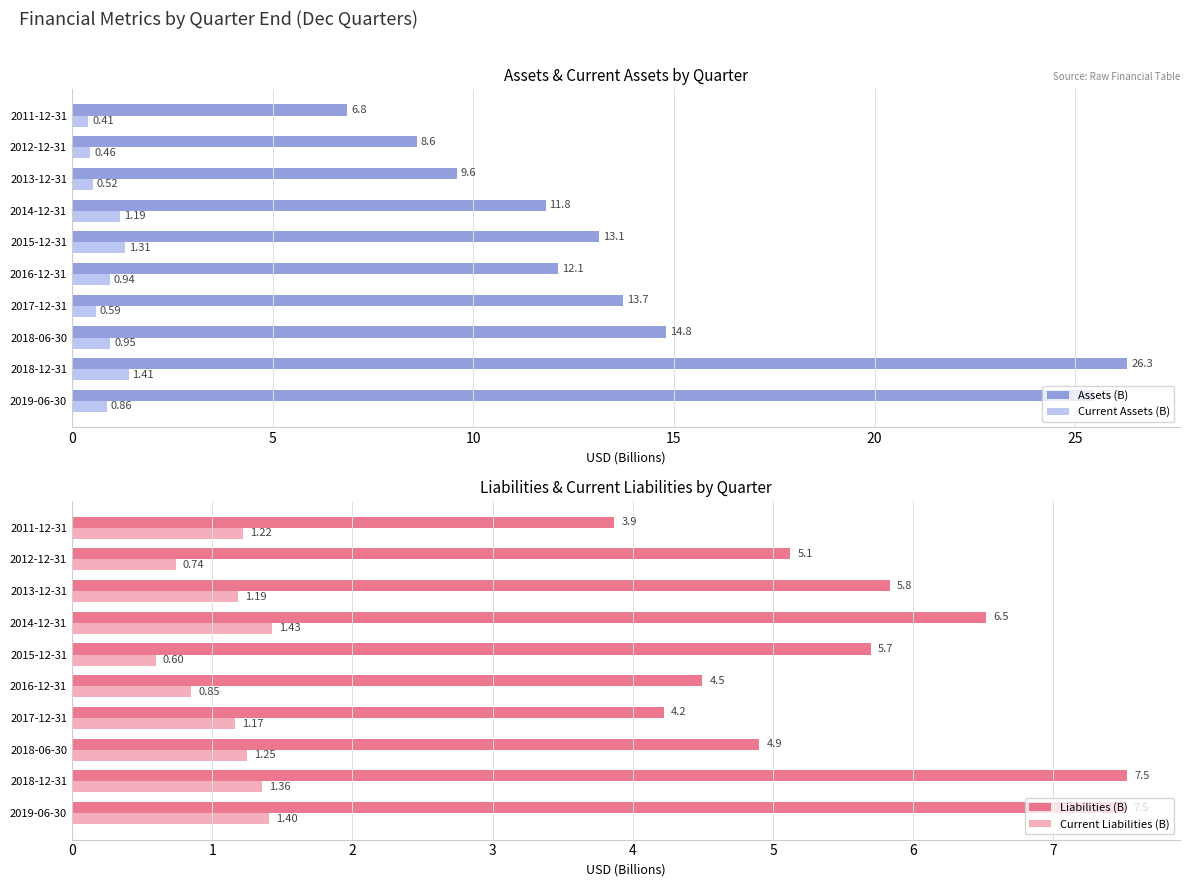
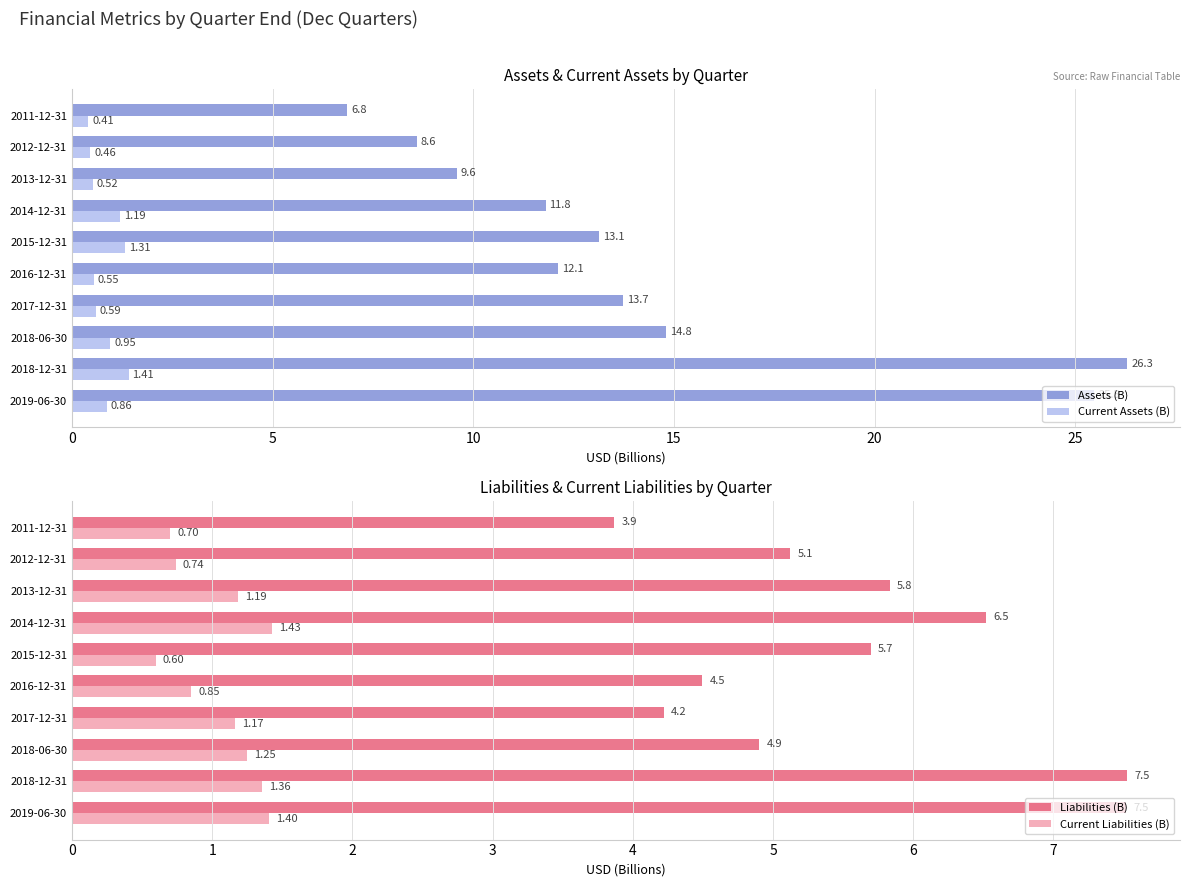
  {
    "Assets & Current Assets by Quarter": {
      "Assets (B)": {
        "2011-12-31": 6.8,
        "2012-12-31": 8.6,
        "2013-12-31": 9.6,
        "2014-12-31": 11.8,
        "2015-12-31": 13.1,
        "2016-12-31": 12.1,
        "2017-12-31": 13.7,
        "2018-06-30": 14.8,
        "2018-12-31": 26.3
      },
      "Current Assets (B)": {
        "2011-12-31": 0.41,
        "2012-12-31": 0.46,
        "2013-12-31": 0.52,
        "2014-12-31": 1.19,
        "2015-12-31": 1.31,
-       "2016-12-31": 0.94,
+       "2016-12-31": 0.55,
        "2017-12-31": 0.59,
        "2018-06-30": 0.95,
        "2018-12-31": 1.41,
        "2019-06-30": 0.86
      }
    },
    "Liabilities & Current Liabilities by Quarter": {
      "Liabilities (B)": {
        "2011-12-31": 3.9,
        "2012-12-31": 5.1,
        "2013-12-31": 5.8,
        "2014-12-31": 6.5,
        "2015-12-31": 5.7,
        "2016-12-31": 4.5,
        "2017-12-31": 4.2,
        "2018-06-30": 4.9,
        "2018-12-31": 7.5
      },
      "Current Liabilities (B)": {
-       "2011-12-31": 1.22,
+       "2011-12-31": 0.70,
        "2012-12-31": 0.74,
        "2013-12-31": 1.19,
        "2014-12-31": 1.43,
        "2015-12-31": 0.60,
        "2016-12-31": 0.85,
        "2017-12-31": 1.17,
        "2018-06-30": 1.25,
        "2018-12-31": 1.36,
        "2019-06-30": 1.40
      }
    }
  }
